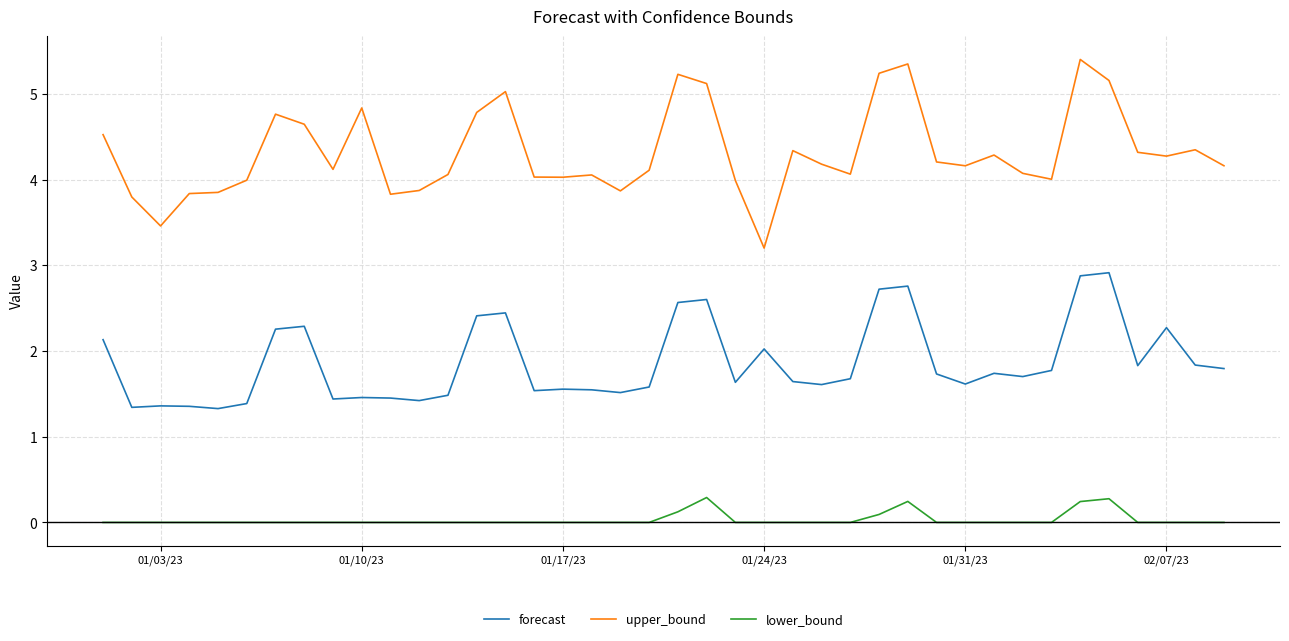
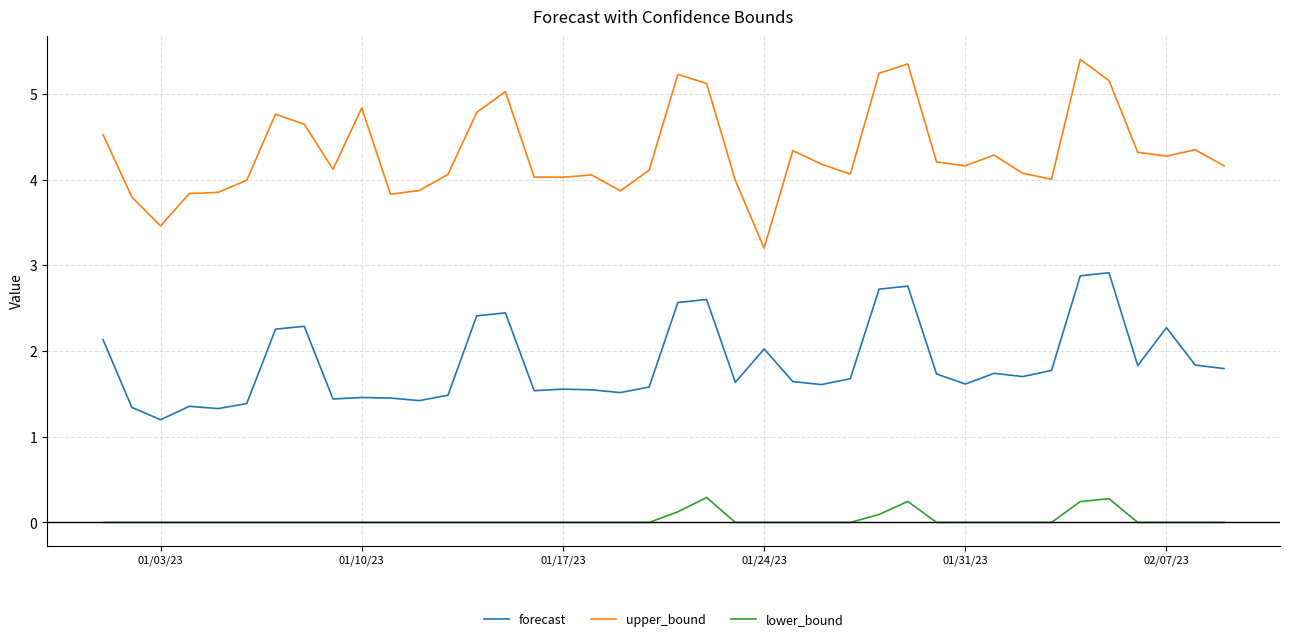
  {
    "forecast": {
-     "01/03/23": 1.4,
+     "01/03/23": 1.2,
      "01/10/23": 1.5,
      "01/17/23": 1.6,
      "01/24/23": 2.0,
      "01/31/23": 1.6,
      "02/07/23": 2.3
    },
    "upper_bound": {
      "01/03/23": 3.5,
      "01/10/23": 4.8,
      "01/17/23": 4.0,
      "01/24/23": 3.2,
      "01/31/23": 4.2,
      "02/07/23": 4.3
    },
    "lower_bound": {
      "01/03/23": 0.0,
      "01/10/23": 0.0,
      "01/17/23": 0.0,
      "01/24/23": 0.0,
      "01/31/23": 0.0,
      "02/07/23": 0.0
    }
  }
